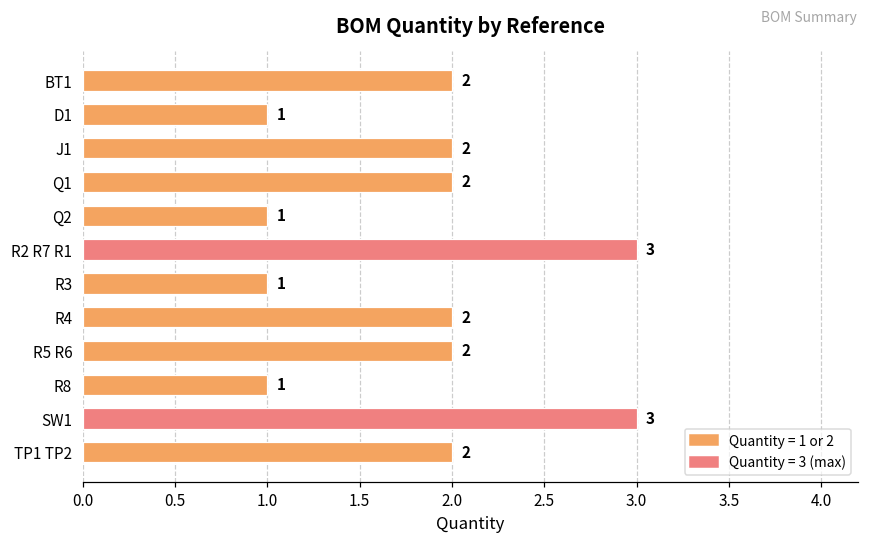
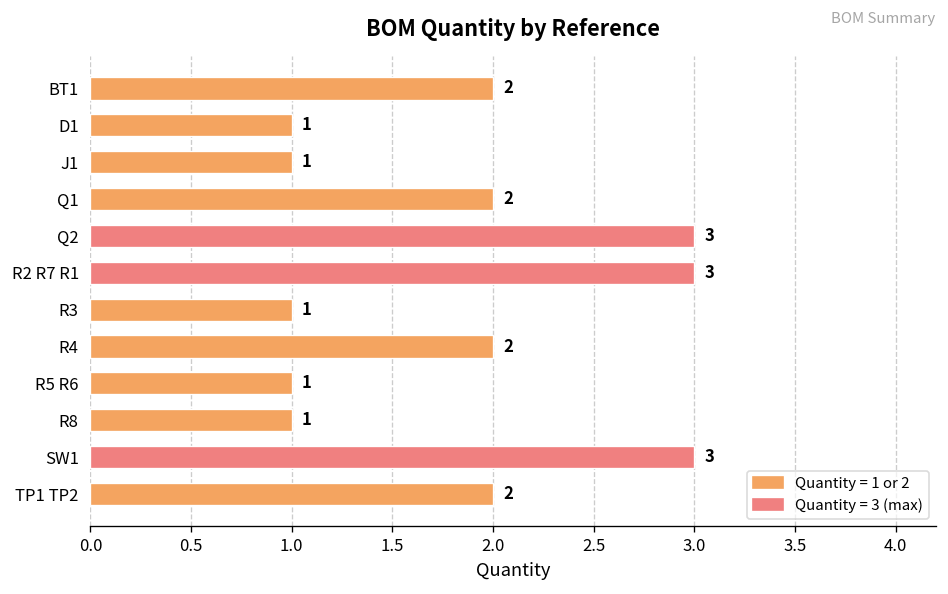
  {
    "BT1": 2,
    "D1": 1,
-   "J1": 2,
+   "J1": 1,
    "Q1": 2,
-   "Q2": 1,
+   "Q2": 3,
    "R2 R7 R1": 3,
    "R3": 1,
    "R4": 2,
-   "R5 R6": 2,
+   "R5 R6": 1,
    "R8": 1,
    "SW1": 3,
    "TP1 TP2": 2
  }
